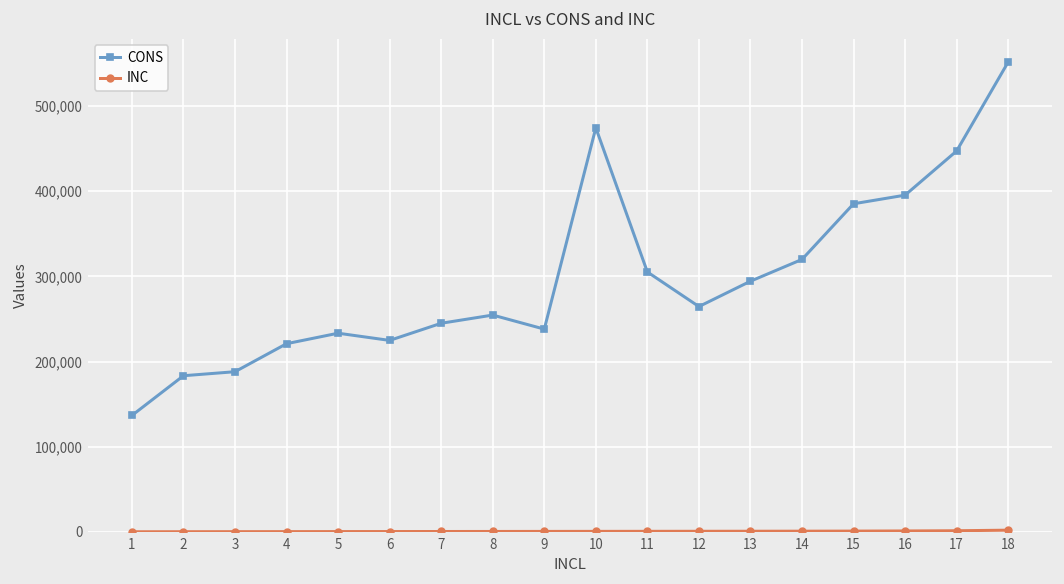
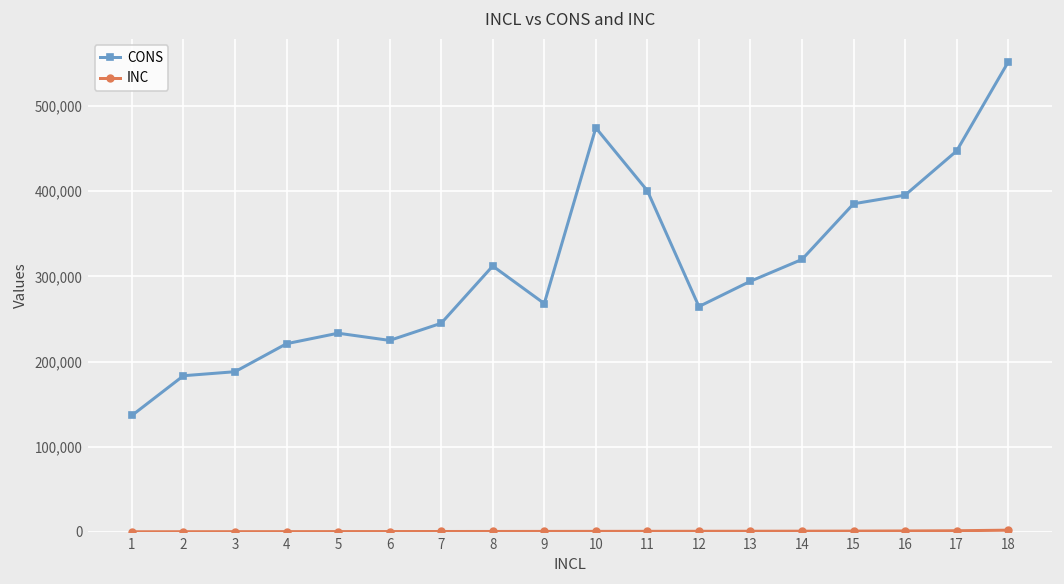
  {
    "CONS": {
      "1": "140,000",
      "2": "180,000",
      "3": "190,000",
      "4": "220,000",
      "5": "230,000",
      "6": "220,000",
      "7": "240,000",
-     "8": "250,000",
-     "9": "240,000",
+     "8": "310,000",
+     "9": "270,000",
      "10": "470,000",
-     "11": "310,000",
+     "11": "400,000",
      "12": "260,000",
      "13": "290,000",
      "14": "320,000",
      "15": "390,000",
      "16": "400,000",
      "17": "450,000",
      "18": "550,000"
    },
    "INC": {
      "1": "0",
      "2": "0",
      "3": "0",
      "4": "0",
      "5": "0",
      "6": "0",
      "7": "0",
      "8": "0",
      "9": "0",
      "10": "0",
      "11": "0",
      "12": "0",
      "13": "0",
      "14": "0",
      "15": "0",
      "16": "0",
      "17": "0",
      "18": "0"
    }
  }
